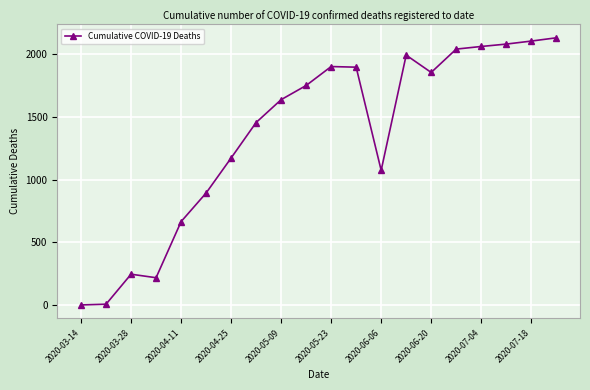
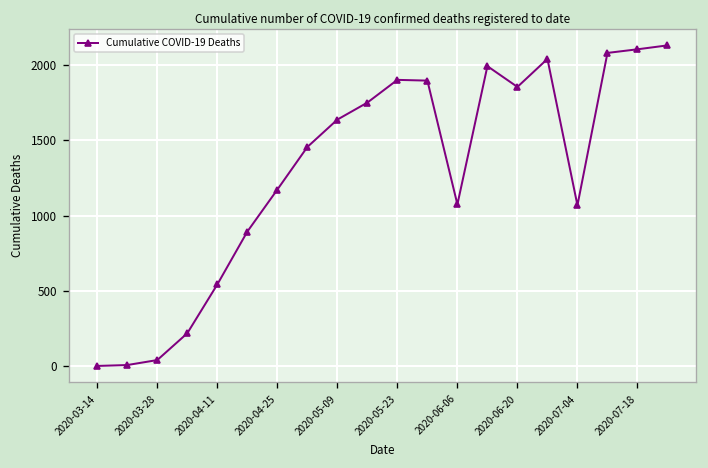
  {
    "2020-03-14": 0,
-   "2020-03-28": 250,
-   "2020-04-11": 670,
+   "2020-03-28": 40,
+   "2020-04-11": 540,
    "2020-04-25": 1170,
    "2020-05-09": 1640,
    "2020-05-23": 1900,
    "2020-06-06": 1070,
    "2020-06-20": 1850,
-   "2020-07-04": 2060,
+   "2020-07-04": 1070,
    "2020-07-18": 2100
  }
